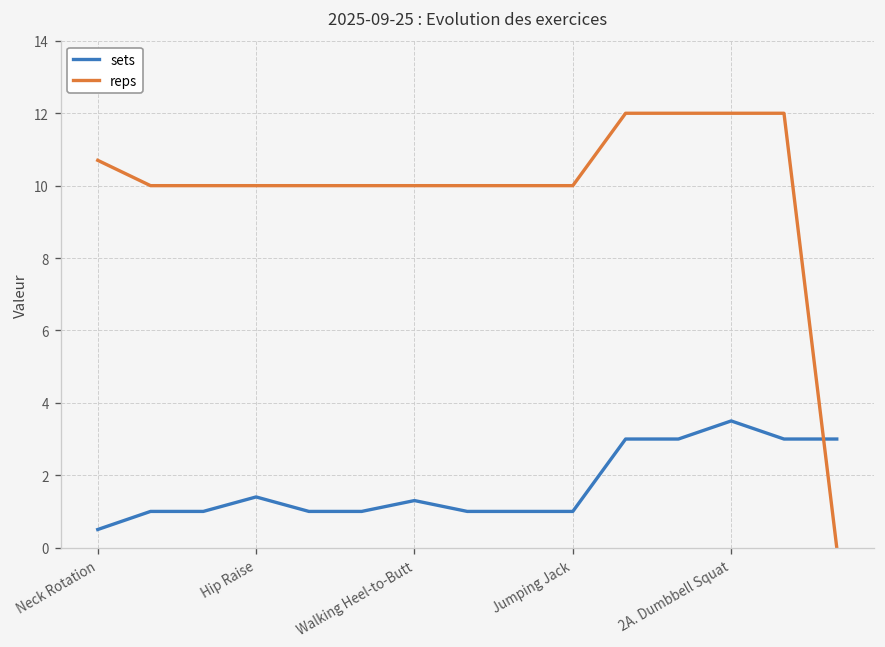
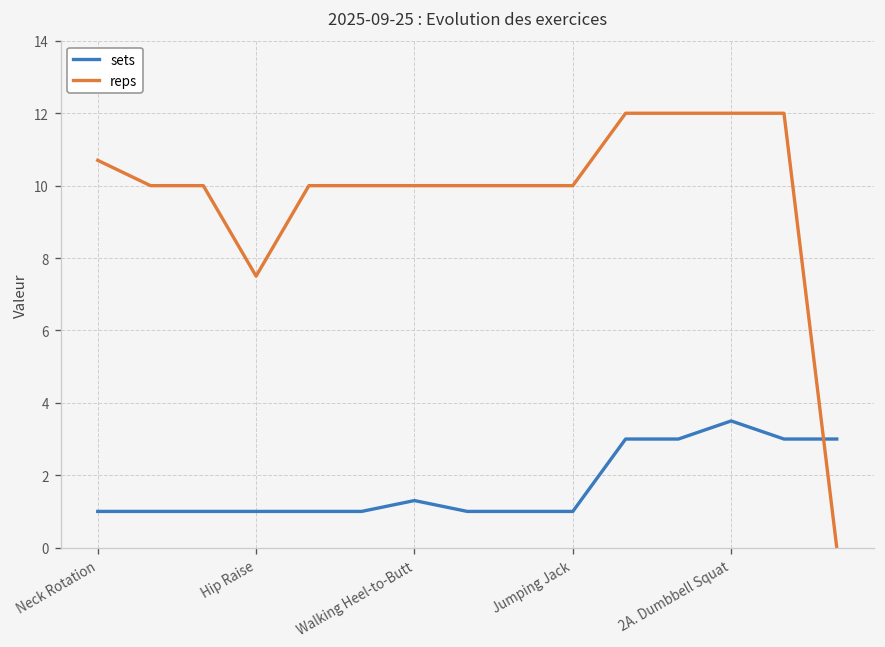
  {
    "sets": {
-     "Neck Rotation": 0.5,
-     "Hip Raise": 1.4,
+     "Neck Rotation": 1.0,
+     "Hip Raise": 1.0,
      "Walking Heel-to-Butt": 1.3,
      "Jumping Jack": 1.0,
      "2A. Dumbbell Squat": 3.5
    },
    "reps": {
      "Neck Rotation": 10.7,
-     "Hip Raise": 10.0,
+     "Hip Raise": 7.5,
      "Walking Heel-to-Butt": 10.0,
      "Jumping Jack": 10.0,
      "2A. Dumbbell Squat": 12.0
    }
  }
